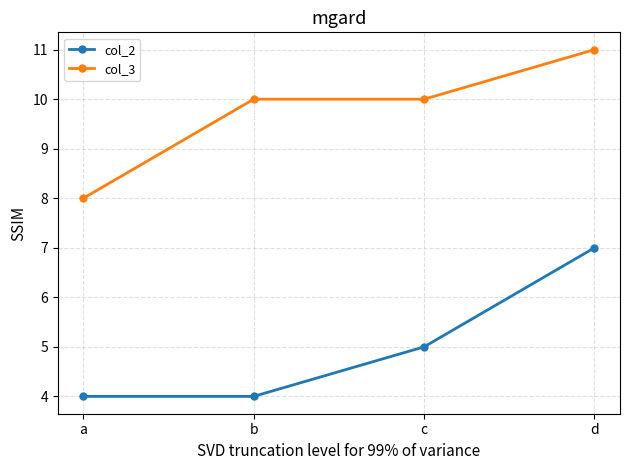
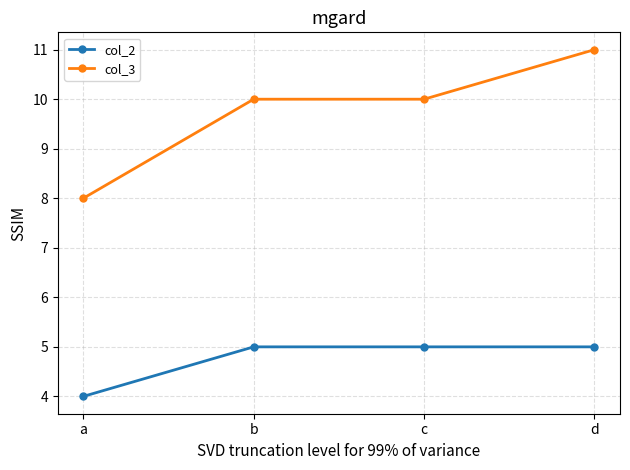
  {
    "col_2": {
      "a": 4,
-     "b": 4,
+     "b": 5,
      "c": 5,
-     "d": 7
+     "d": 5
    },
    "col_3": {
      "a": 8,
      "b": 10,
      "c": 10,
      "d": 11
    }
  }
